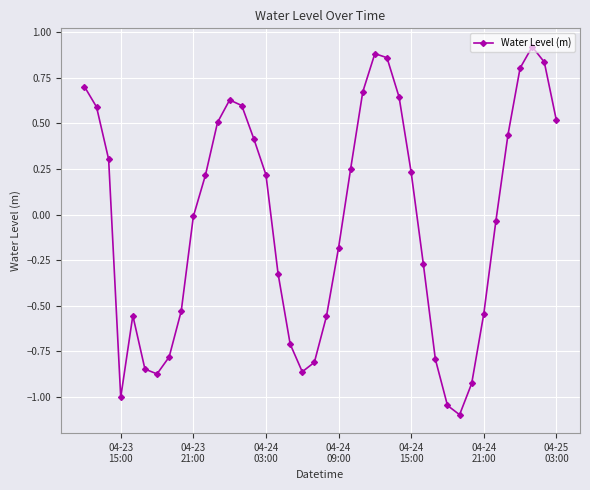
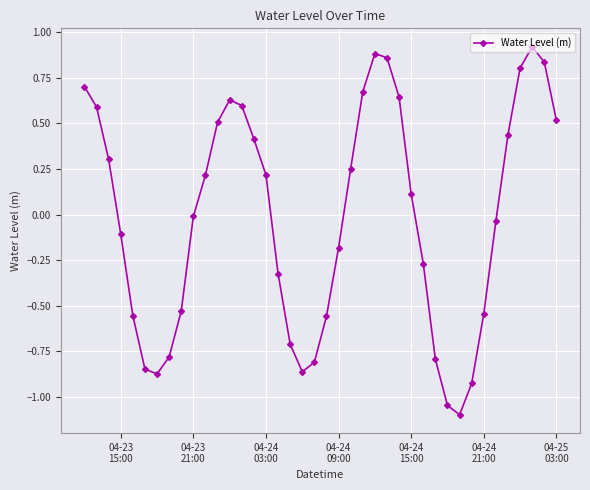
  {
-   "04-23 15:00": -1.00,
+   "04-23 15:00": -0.11,
    "04-23 21:00": -0.01,
    "04-24 03:00": 0.22,
    "04-24 09:00": -0.18,
-   "04-24 15:00": 0.23,
+   "04-24 15:00": 0.11,
    "04-24 21:00": -0.54,
    "04-25 03:00": 0.52
  }
